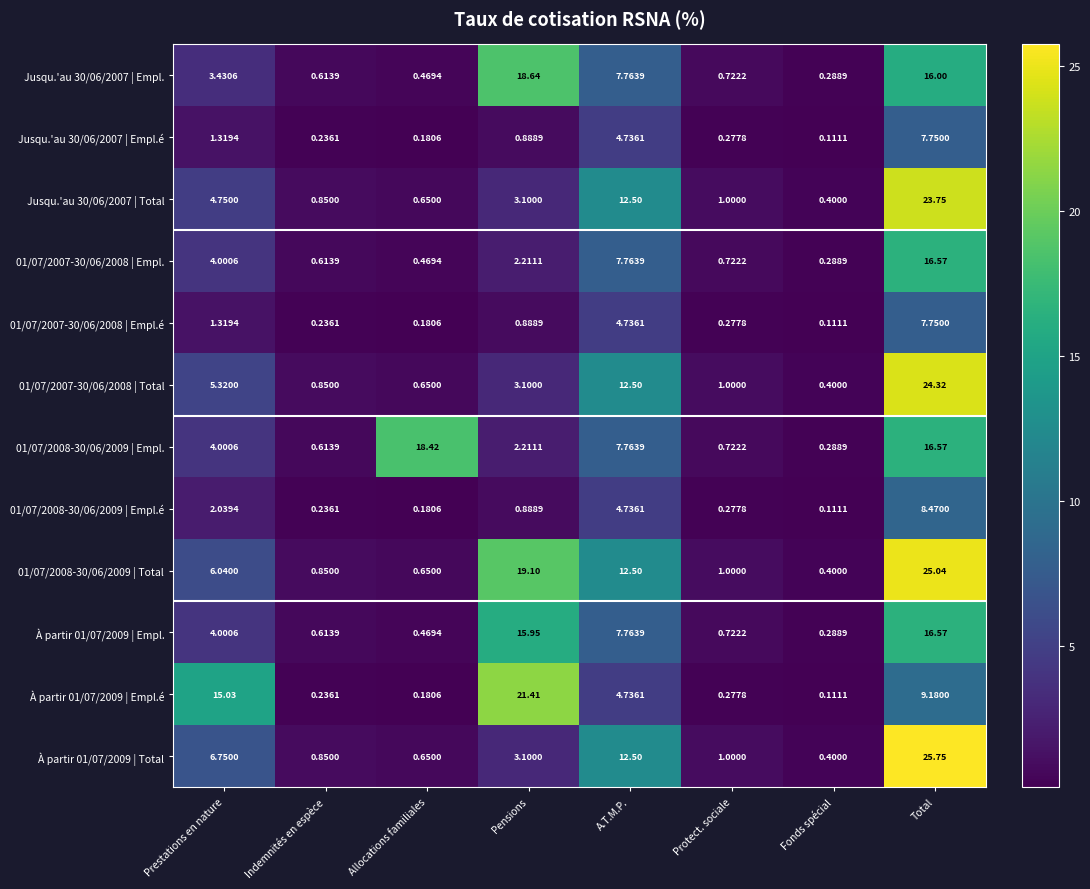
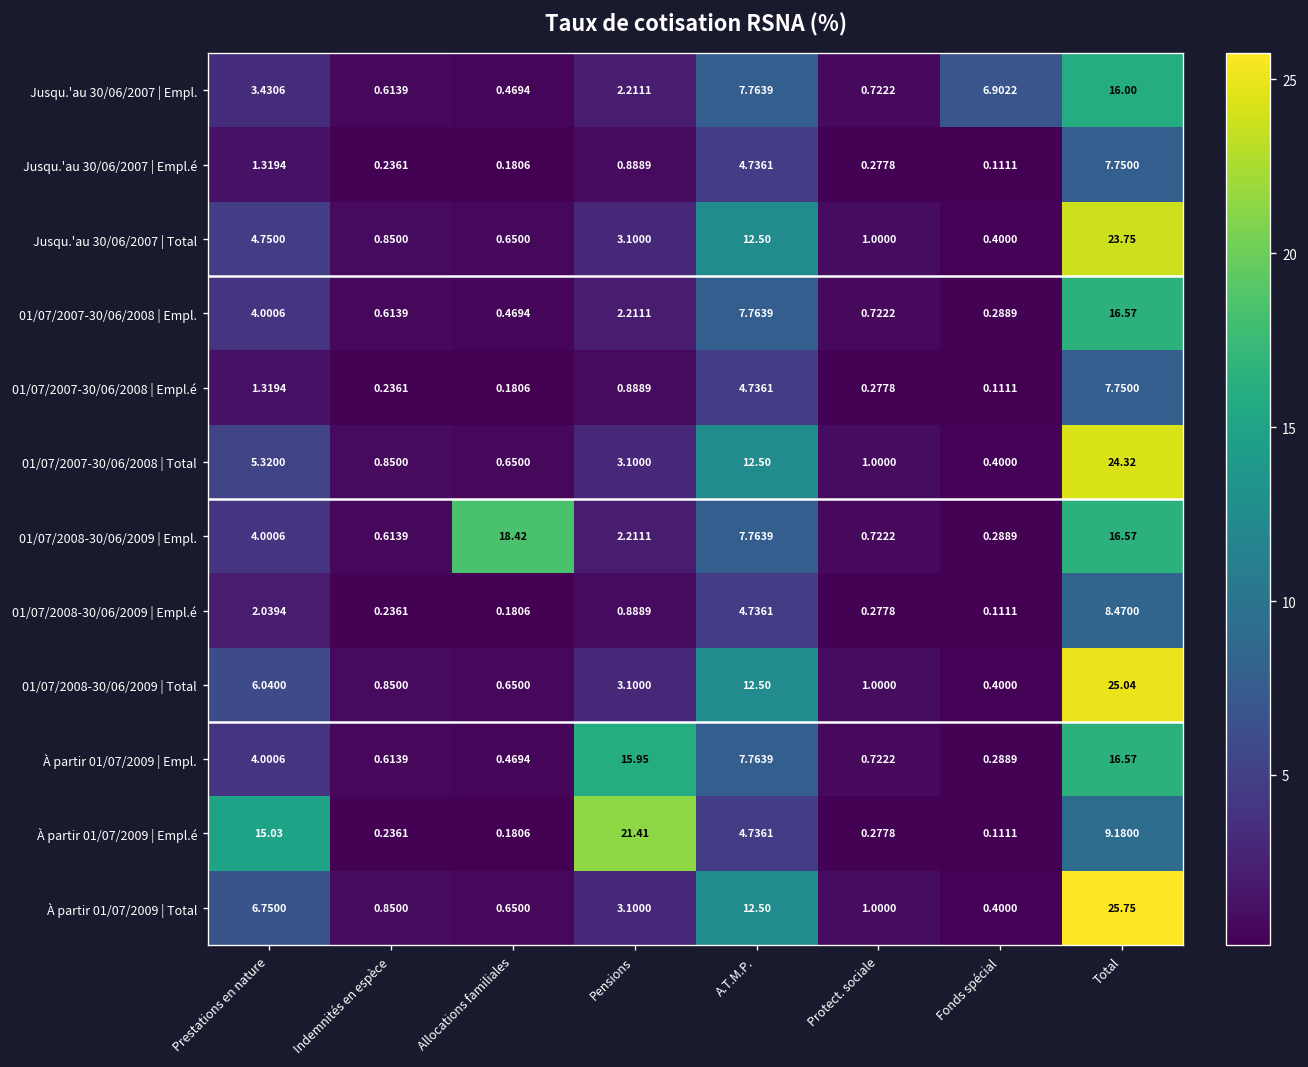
  {
    "Jusqu.'au 30/06/2007 | Empl.": {
      "Prestations en nature": 3.4306,
      "Indemnités en espèce": 0.6139,
      "Allocations familiales": 0.4694,
-     "Pensions": 18.64,
+     "Pensions": 2.2111,
      "A.T.M.P.": 7.7639,
      "Protect. sociale": 0.7222,
-     "Fonds spécial": 0.2889,
+     "Fonds spécial": 6.9022,
      "Total": 16.00
    },
    "Jusqu.'au 30/06/2007 | Empl.é": {
      "Prestations en nature": 1.3194,
      "Indemnités en espèce": 0.2361,
      "Allocations familiales": 0.1806,
      "Pensions": 0.8889,
      "A.T.M.P.": 4.7361,
      "Protect. sociale": 0.2778,
      "Fonds spécial": 0.1111,
      "Total": 7.7500
    },
    "Jusqu.'au 30/06/2007 | Total": {
      "Prestations en nature": 4.7500,
      "Indemnités en espèce": 0.8500,
      "Allocations familiales": 0.6500,
      "Pensions": 3.1000,
      "A.T.M.P.": 12.50,
      "Protect. sociale": 1.0000,
      "Fonds spécial": 0.4000,
      "Total": 23.75
    },
    "01/07/2007-30/06/2008 | Empl.": {
      "Prestations en nature": 4.0006,
      "Indemnités en espèce": 0.6139,
      "Allocations familiales": 0.4694,
      "Pensions": 2.2111,
      "A.T.M.P.": 7.7639,
      "Protect. sociale": 0.7222,
      "Fonds spécial": 0.2889,
      "Total": 16.57
    },
    "01/07/2007-30/06/2008 | Empl.é": {
      "Prestations en nature": 1.3194,
      "Indemnités en espèce": 0.2361,
      "Allocations familiales": 0.1806,
      "Pensions": 0.8889,
      "A.T.M.P.": 4.7361,
      "Protect. sociale": 0.2778,
      "Fonds spécial": 0.1111,
      "Total": 7.7500
    },
    "01/07/2007-30/06/2008 | Total": {
      "Prestations en nature": 5.3200,
      "Indemnités en espèce": 0.8500,
      "Allocations familiales": 0.6500,
      "Pensions": 3.1000,
      "A.T.M.P.": 12.50,
      "Protect. sociale": 1.0000,
      "Fonds spécial": 0.4000,
      "Total": 24.32
    },
    "01/07/2008-30/06/2009 | Empl.": {
      "Prestations en nature": 4.0006,
      "Indemnités en espèce": 0.6139,
      "Allocations familiales": 18.42,
      "Pensions": 2.2111,
      "A.T.M.P.": 7.7639,
      "Protect. sociale": 0.7222,
      "Fonds spécial": 0.2889,
      "Total": 16.57
    },
    "01/07/2008-30/06/2009 | Empl.é": {
      "Prestations en nature": 2.0394,
      "Indemnités en espèce": 0.2361,
      "Allocations familiales": 0.1806,
      "Pensions": 0.8889,
      "A.T.M.P.": 4.7361,
      "Protect. sociale": 0.2778,
      "Fonds spécial": 0.1111,
      "Total": 8.4700
    },
    "01/07/2008-30/06/2009 | Total": {
      "Prestations en nature": 6.0400,
      "Indemnités en espèce": 0.8500,
      "Allocations familiales": 0.6500,
-     "Pensions": 19.10,
+     "Pensions": 3.1000,
      "A.T.M.P.": 12.50,
      "Protect. sociale": 1.0000,
      "Fonds spécial": 0.4000,
      "Total": 25.04
    },
    "À partir 01/07/2009 | Empl.": {
      "Prestations en nature": 4.0006,
      "Indemnités en espèce": 0.6139,
      "Allocations familiales": 0.4694,
      "Pensions": 15.95,
      "A.T.M.P.": 7.7639,
      "Protect. sociale": 0.7222,
      "Fonds spécial": 0.2889,
      "Total": 16.57
    },
    "À partir 01/07/2009 | Empl.é": {
      "Prestations en nature": 15.03,
      "Indemnités en espèce": 0.2361,
      "Allocations familiales": 0.1806,
      "Pensions": 21.41,
      "A.T.M.P.": 4.7361,
      "Protect. sociale": 0.2778,
      "Fonds spécial": 0.1111,
      "Total": 9.1800
    },
    "À partir 01/07/2009 | Total": {
      "Prestations en nature": 6.7500,
      "Indemnités en espèce": 0.8500,
      "Allocations familiales": 0.6500,
      "Pensions": 3.1000,
      "A.T.M.P.": 12.50,
      "Protect. sociale": 1.0000,
      "Fonds spécial": 0.4000,
      "Total": 25.75
    }
  }
